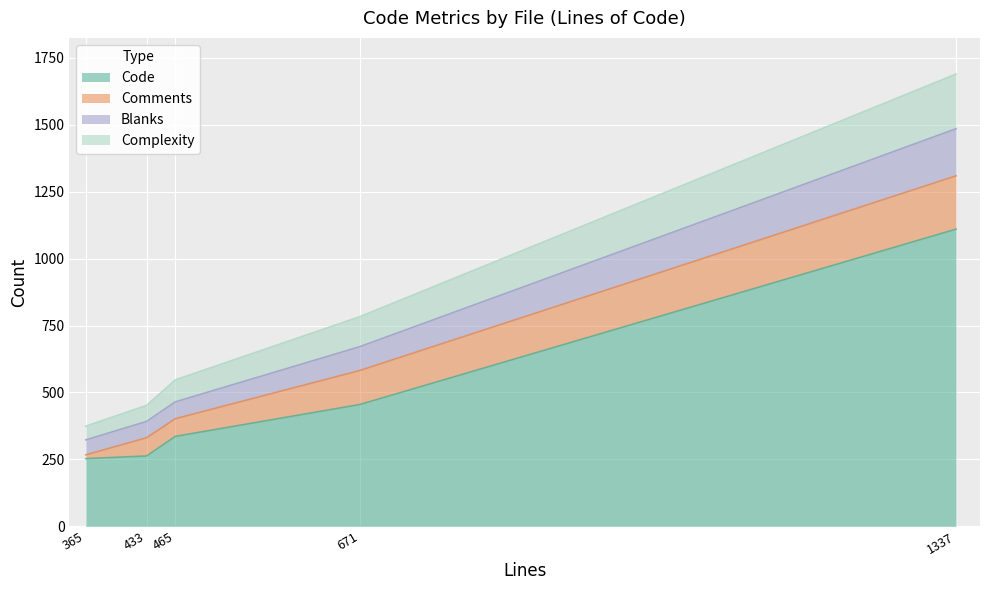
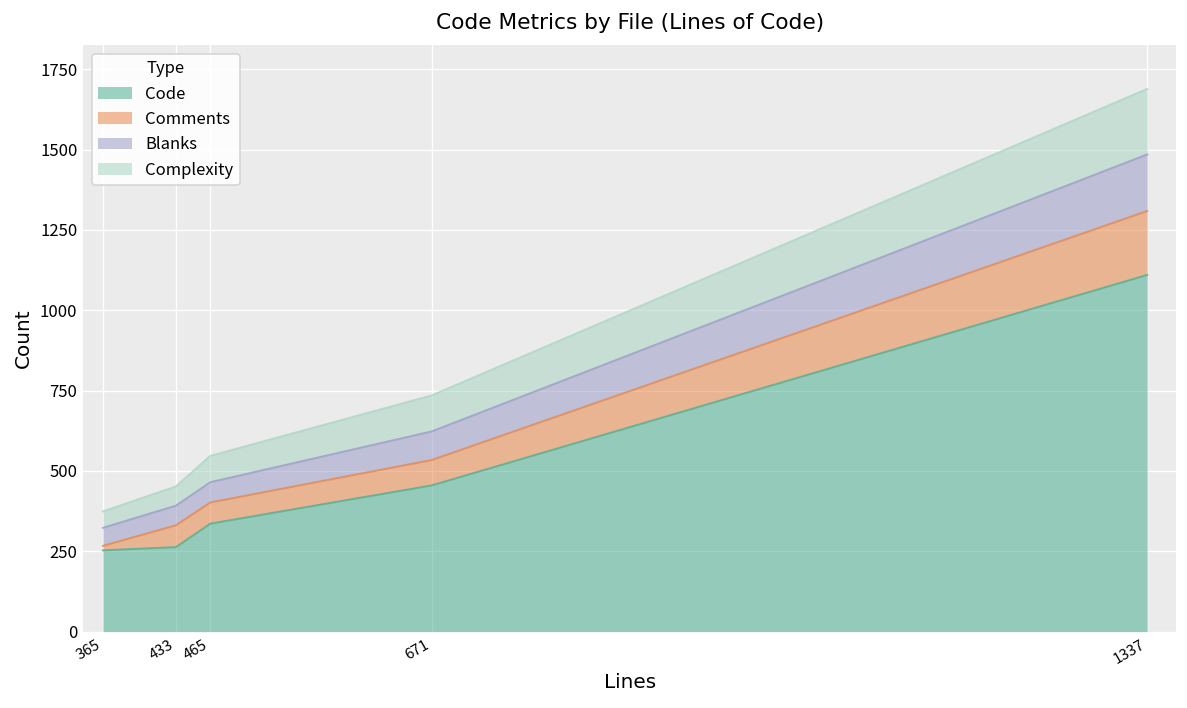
  {
    "Code": {
      "365": 250,
      "433": 260,
      "465": 340,
      "671": 460,
      "1337": 1110
    },
    "Comments": {
      "365": 10,
      "433": 70,
      "465": 70,
-     "671": 130,
+     "671": 80,
      "1337": 200
    }
  }
